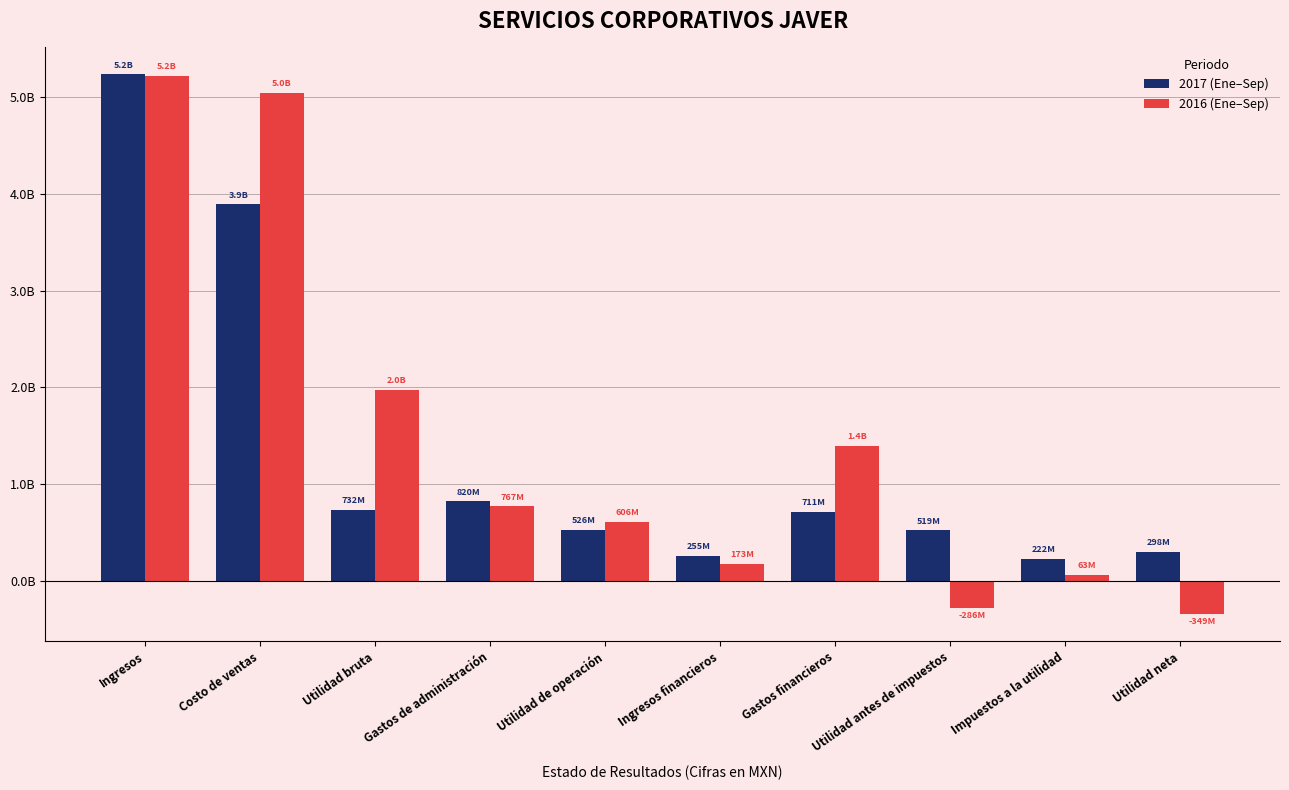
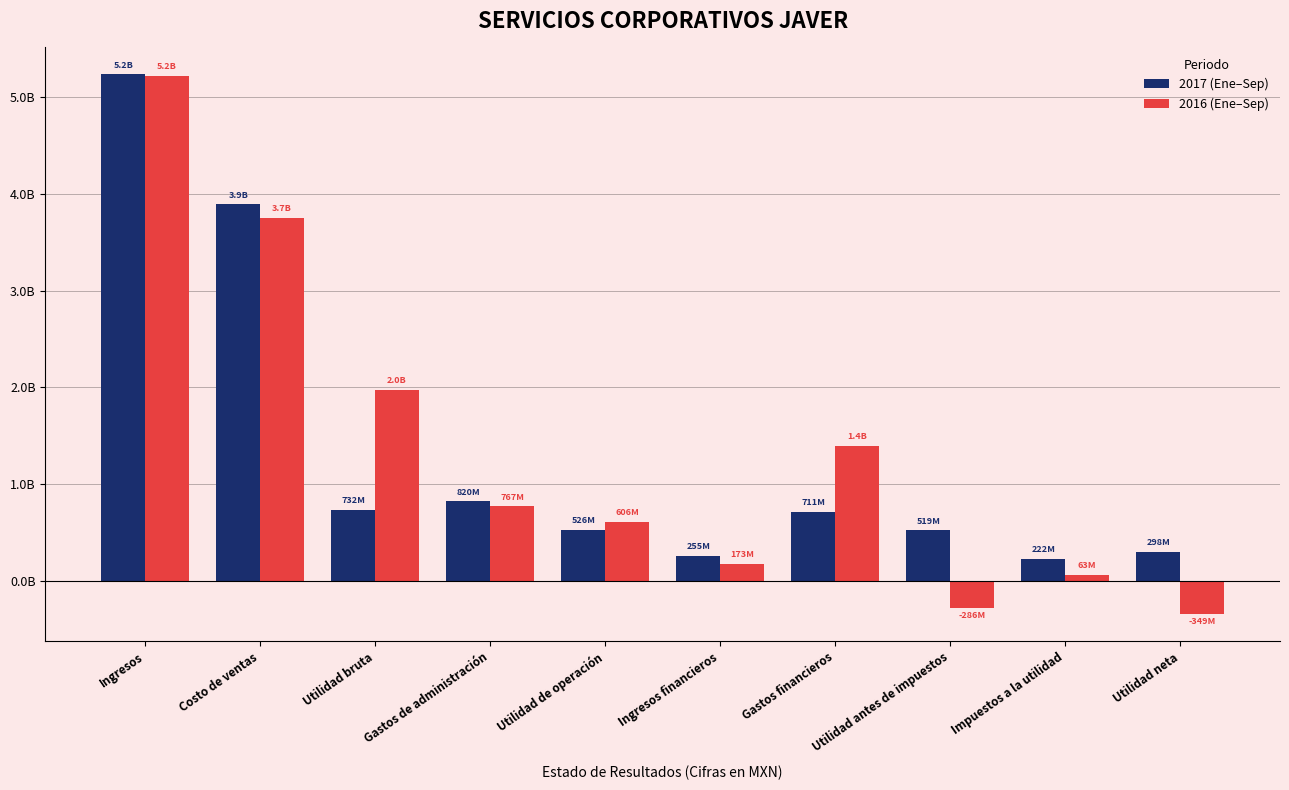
  {
    "2017 (Ene–Sep)": {
      "Ingresos": "5.2B",
      "Costo de ventas": "3.9B",
      "Utilidad bruta": "732M",
      "Gastos de administración": "820M",
      "Utilidad de operación": "526M",
      "Ingresos financieros": "255M",
      "Gastos financieros": "711M",
      "Utilidad antes de impuestos": "519M",
      "Impuestos a la utilidad": "222M",
      "Utilidad neta": "298M"
    },
    "2016 (Ene–Sep)": {
      "Ingresos": "5.2B",
-     "Costo de ventas": "5.0B",
+     "Costo de ventas": "3.7B",
      "Utilidad bruta": "2.0B",
      "Gastos de administración": "767M",
      "Utilidad de operación": "606M",
      "Ingresos financieros": "173M",
      "Gastos financieros": "1.4B",
      "Utilidad antes de impuestos": "-286M",
      "Impuestos a la utilidad": "63M",
      "Utilidad neta": "-349M"
    }
  }
